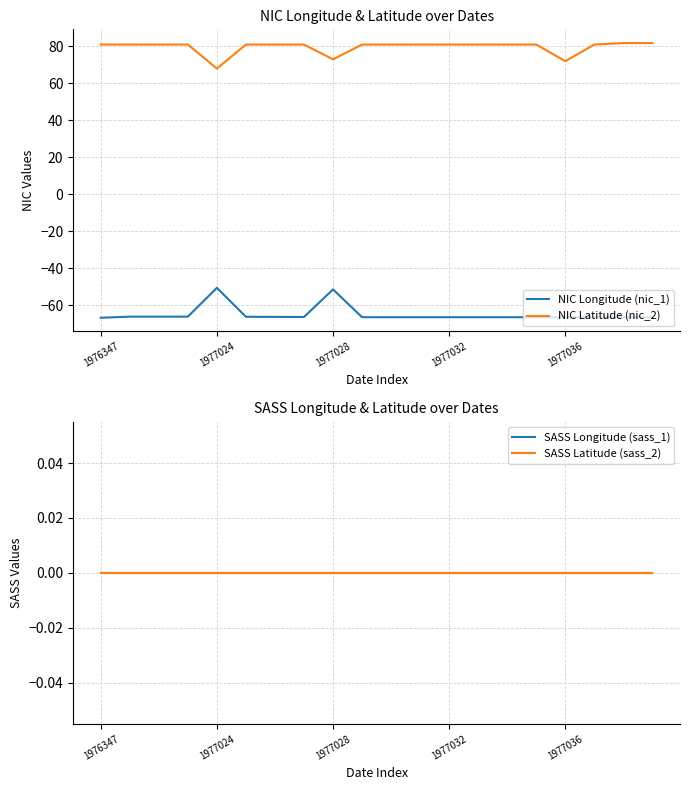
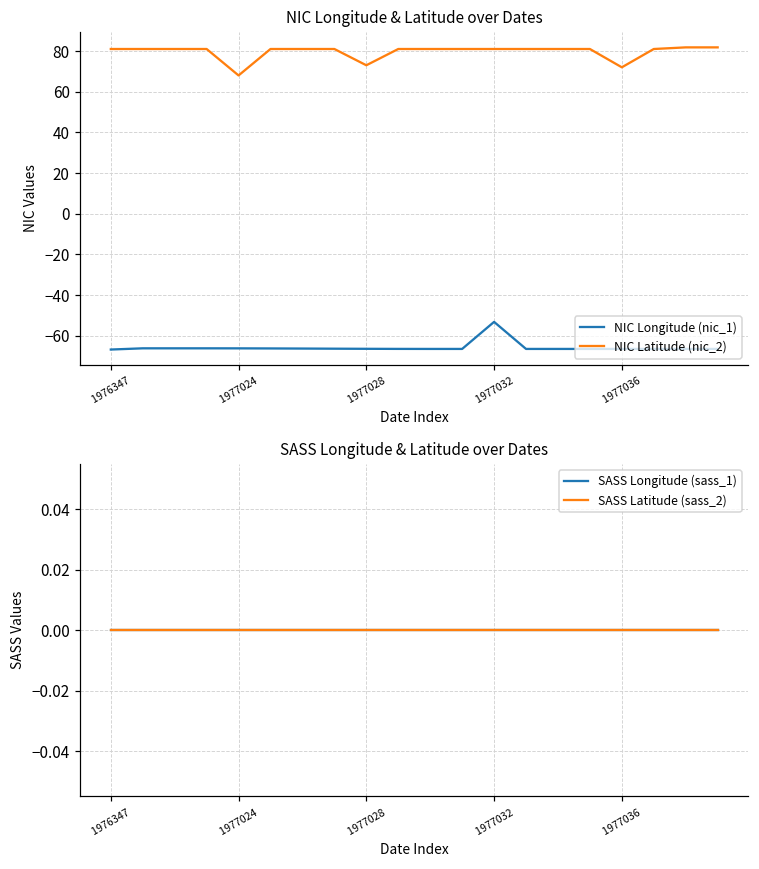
  {
    "NIC Longitude & Latitude over Dates": {
      "NIC Longitude (nic_1)": {
        "1976347": -67,
-       "1977024": -51,
-       "1977028": -51,
-       "1977032": -67
+       "1977024": -66,
+       "1977028": -66,
+       "1977032": -53
      },
      "NIC Latitude (nic_2)": {
        "1976347": 81,
        "1977024": 68,
        "1977028": 73,
        "1977032": 81,
        "1977036": 72
      }
    },
    "SASS Longitude & Latitude over Dates": {
      "1976347": 0.000,
      "1977024": 0.000,
      "1977028": 0.000,
      "1977032": 0.000,
      "1977036": 0.000
    }
  }
